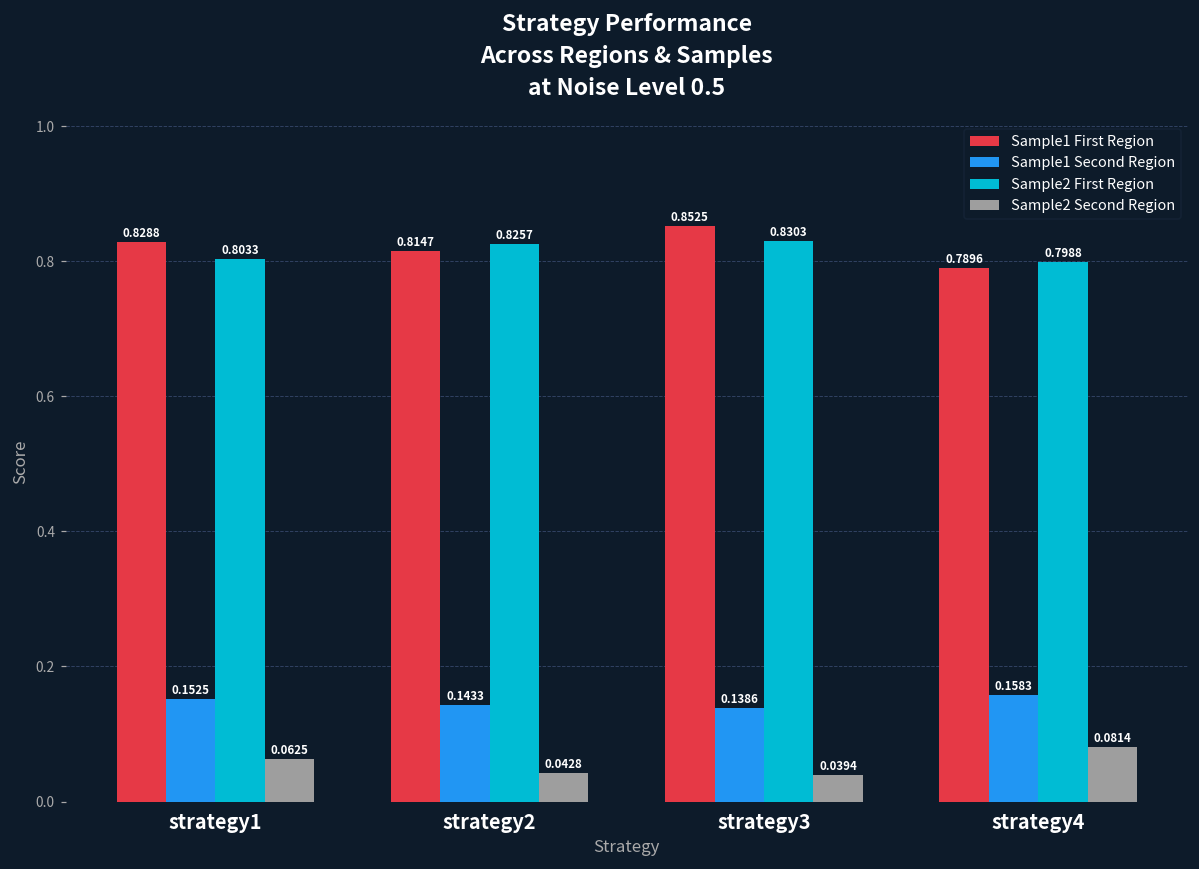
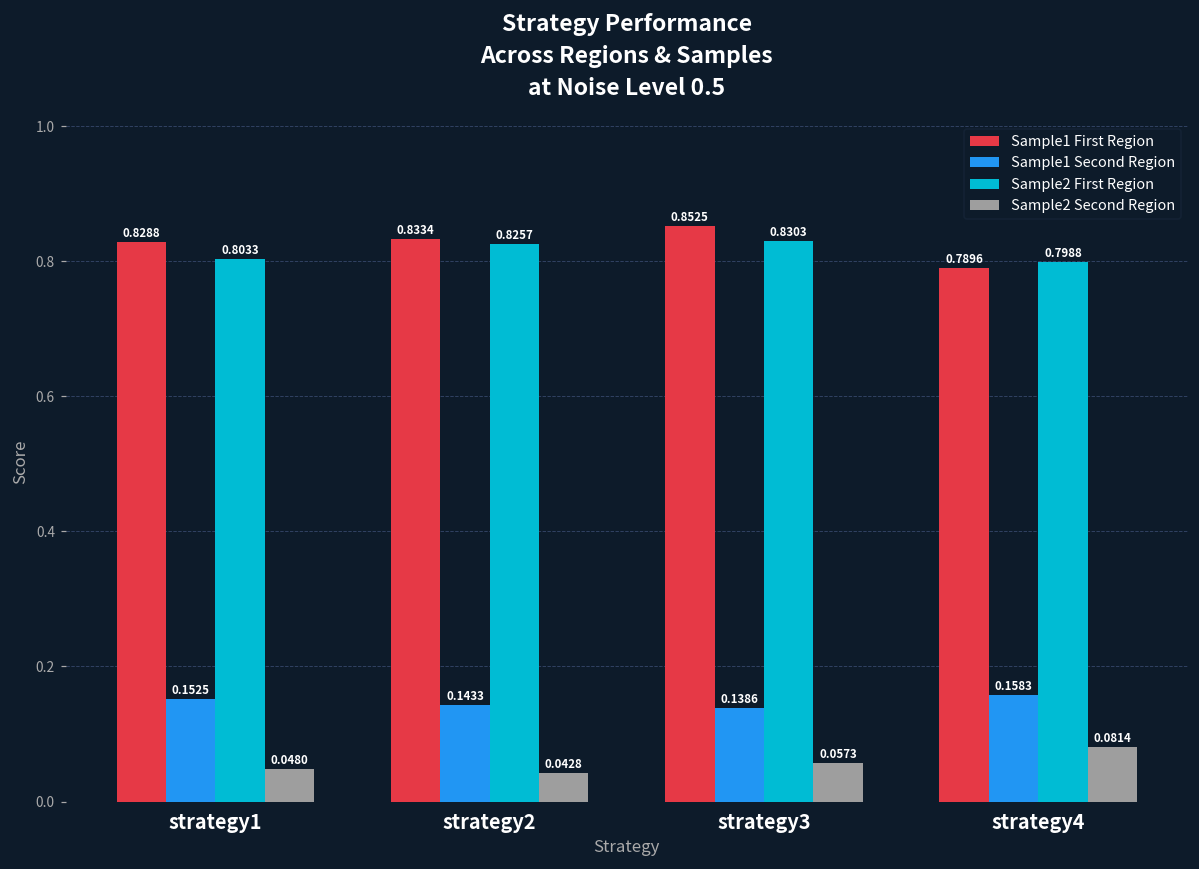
  {
    "Sample1 First Region": {
      "strategy1": 0.8288,
-     "strategy2": 0.8147,
+     "strategy2": 0.8334,
      "strategy3": 0.8525,
      "strategy4": 0.7896
    },
    "Sample2 Second Region": {
-     "strategy1": 0.0625,
+     "strategy1": 0.0480,
      "strategy2": 0.0428,
-     "strategy3": 0.0394,
+     "strategy3": 0.0573,
      "strategy4": 0.0814
    }
  }
